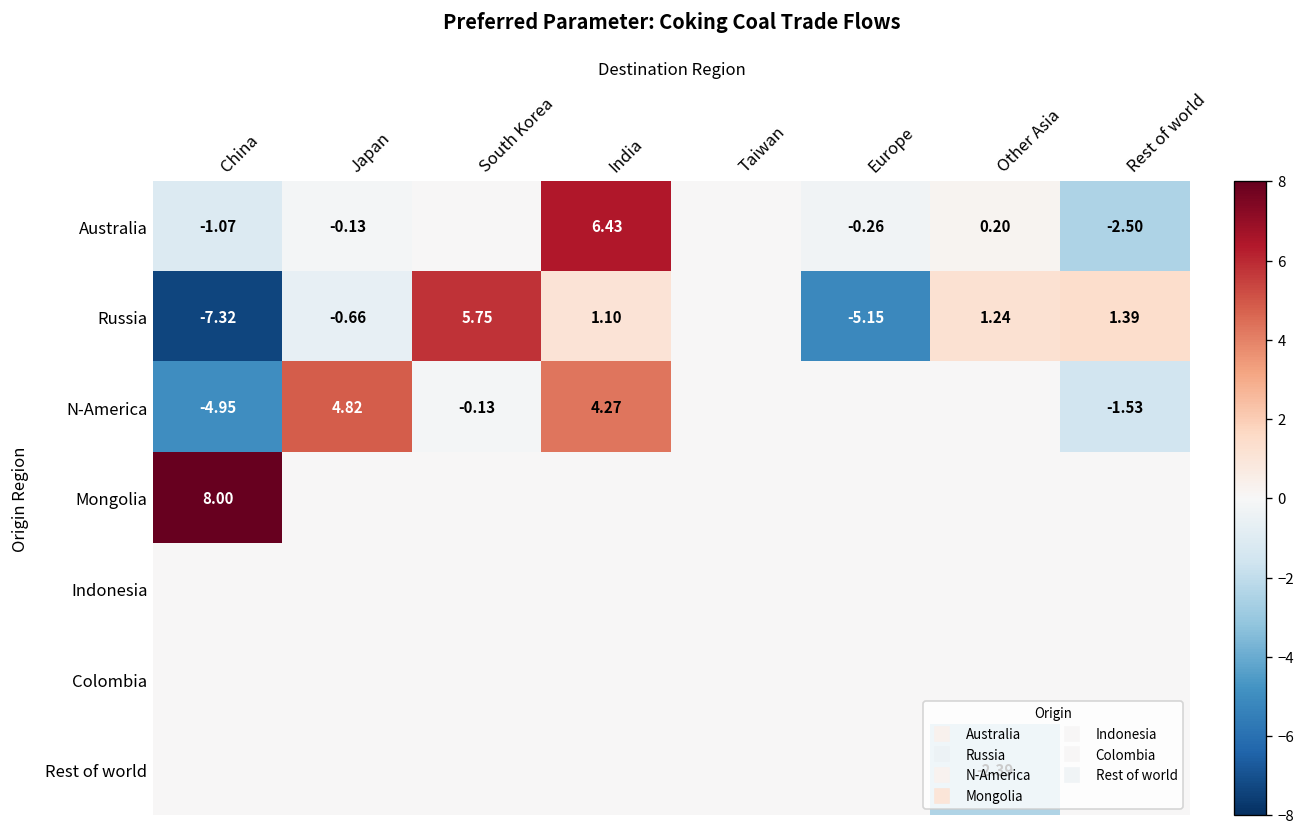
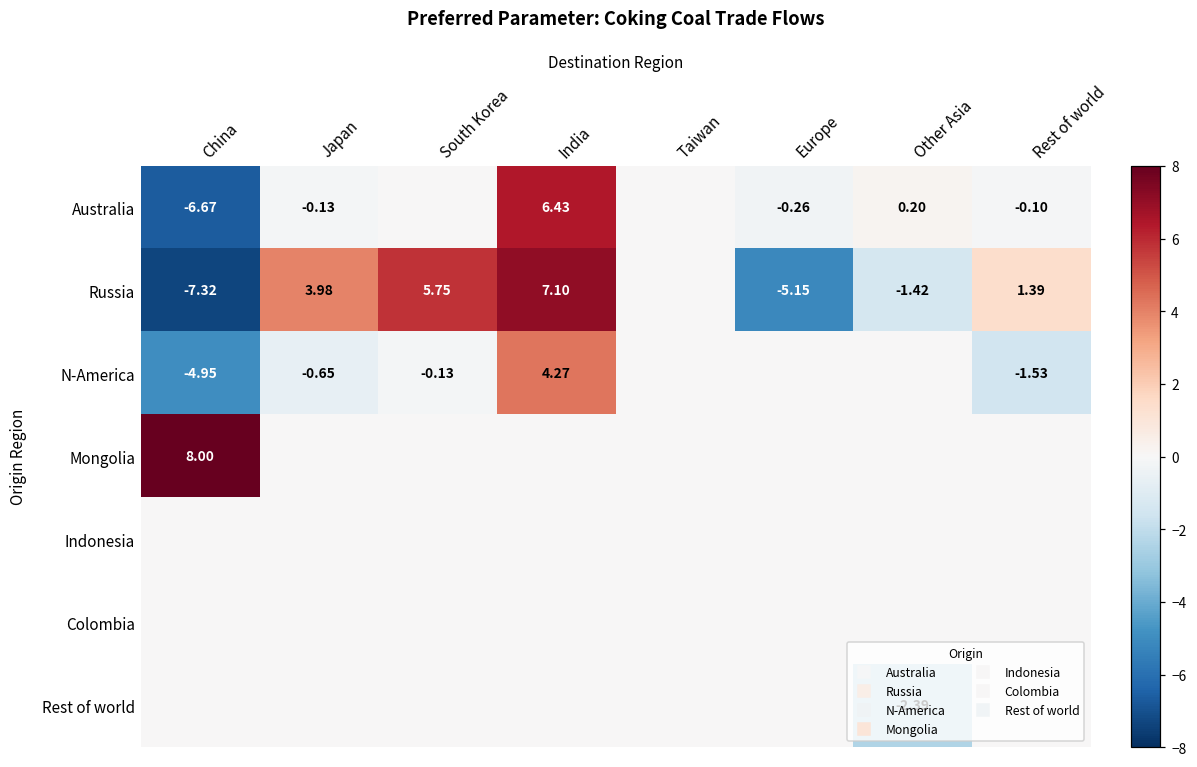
  {
    "Australia": {
-     "China": -1.07,
+     "China": -6.67,
      "Japan": -0.13,
      "India": 6.43,
      "Europe": -0.26,
      "Other Asia": 0.20,
-     "Rest of world": -2.50
+     "Rest of world": -0.10
    },
    "Russia": {
      "China": -7.32,
-     "Japan": -0.66,
+     "Japan": 3.98,
      "South Korea": 5.75,
-     "India": 1.10,
+     "India": 7.10,
      "Europe": -5.15,
-     "Other Asia": 1.24,
+     "Other Asia": -1.42,
      "Rest of world": 1.39
    },
    "N-America": {
      "China": -4.95,
-     "Japan": 4.82,
+     "Japan": -0.65,
      "South Korea": -0.13,
      "India": 4.27,
      "Rest of world": -1.53
    },
    "Mongolia": {
      "China": 8.00
    }
  }
